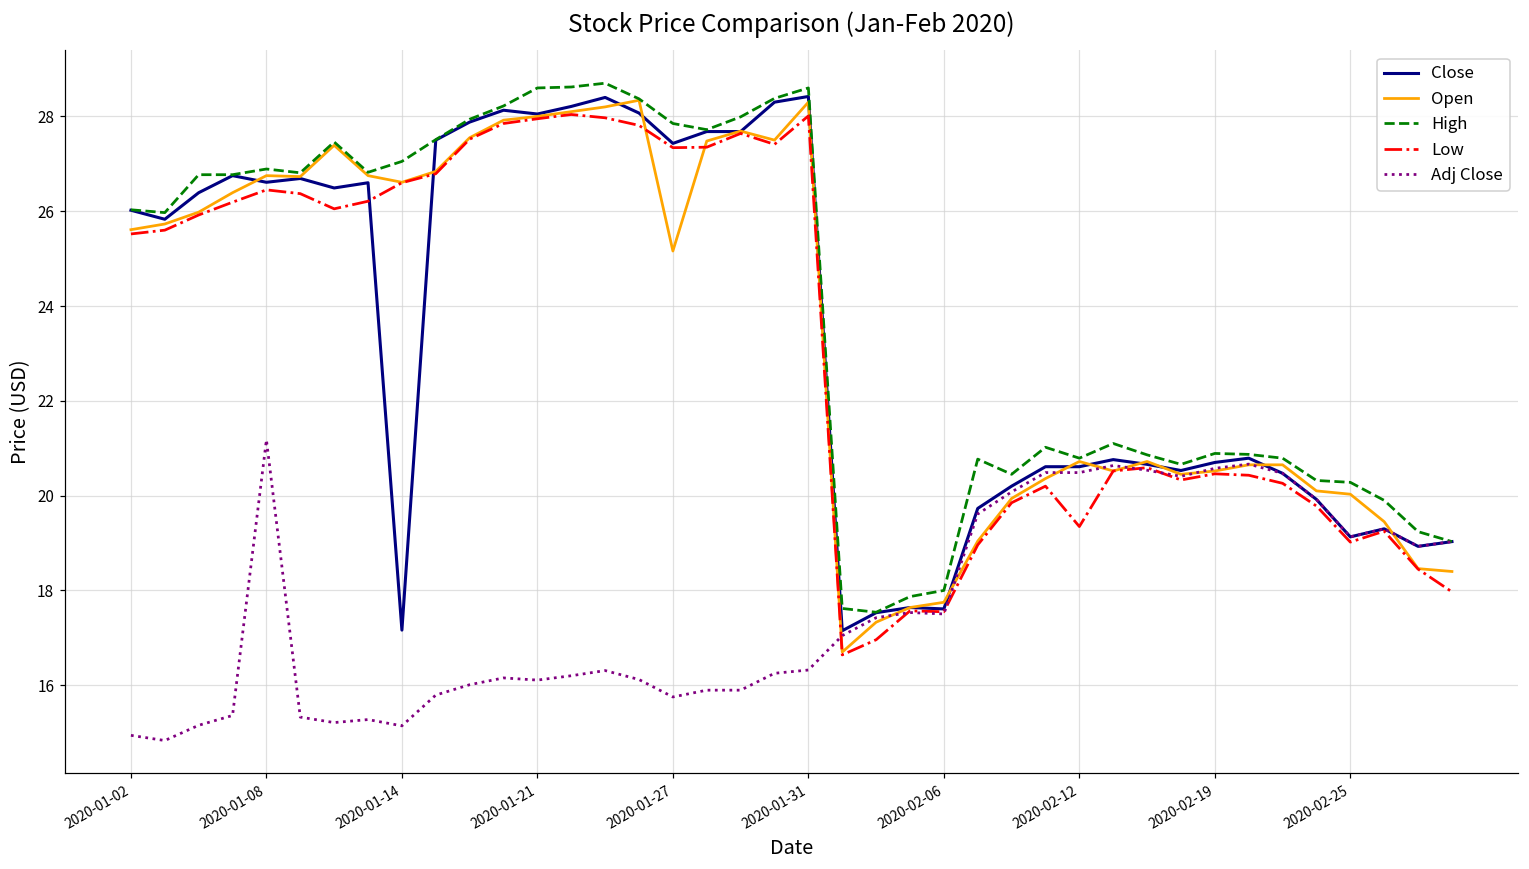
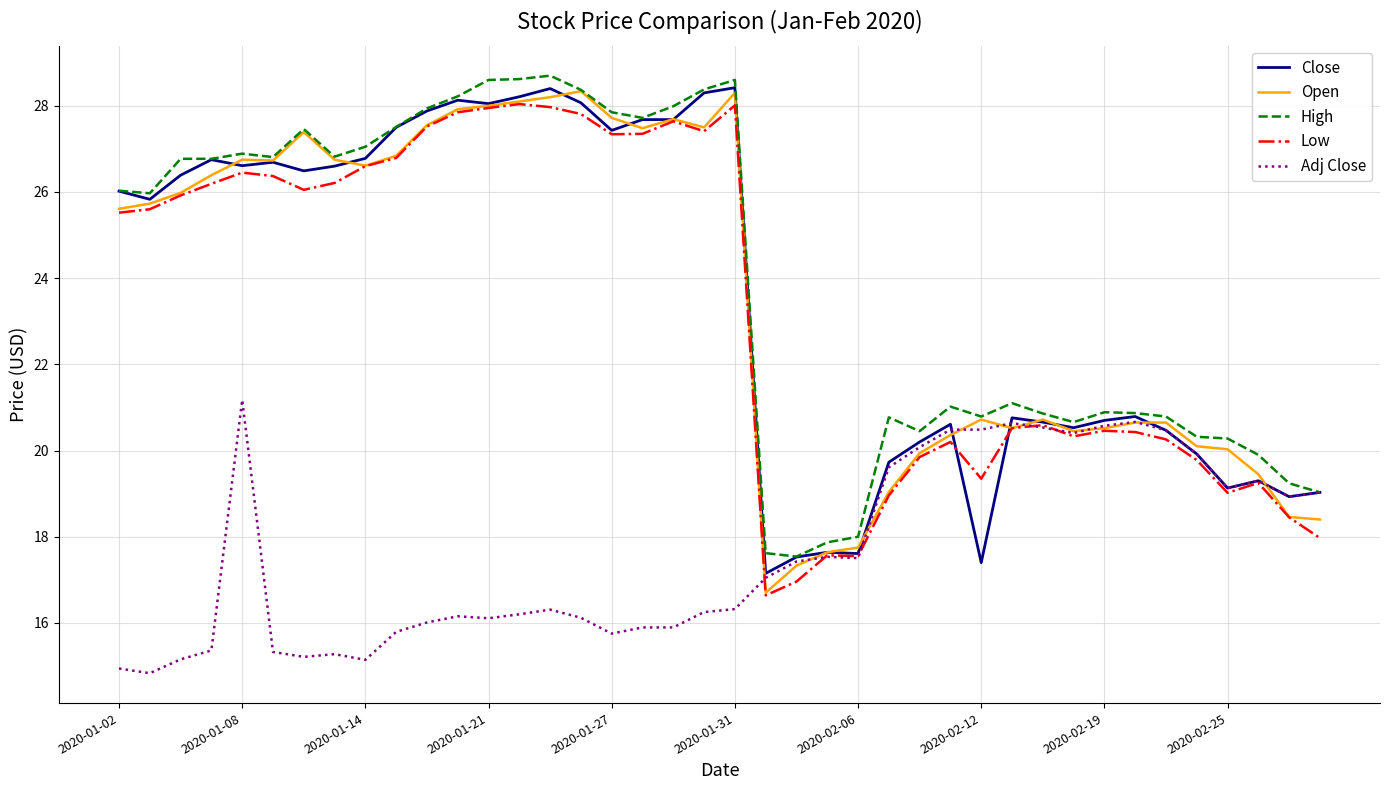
  {
    "Close": {
      "2020-01-08": 26.6,
-     "2020-01-14": 17.2,
+     "2020-01-14": 26.8,
      "2020-01-27": 27.4,
      "2020-01-31": 28.4,
      "2020-02-06": 17.6,
-     "2020-02-12": 20.6,
+     "2020-02-12": 17.4,
      "2020-02-19": 20.7
    },
    "Open": {
      "2020-01-02": 25.6,
      "2020-01-08": 26.8,
-     "2020-01-27": 25.2,
+     "2020-01-27": 27.7,
      "2020-01-31": 28.3,
      "2020-02-06": 17.8,
      "2020-02-12": 20.7,
      "2020-02-25": 20.0
    },
    "High": {
      "2020-01-08": 26.9,
      "2020-01-14": 27.0,
      "2020-01-21": 28.6,
      "2020-01-27": 27.9,
      "2020-01-31": 28.6,
      "2020-02-06": 18.0,
      "2020-02-12": 20.8,
      "2020-02-19": 20.9,
      "2020-02-25": 20.3
    },
    "Low": {
      "2020-01-02": 25.5,
      "2020-01-08": 26.5,
      "2020-01-27": 27.3,
      "2020-01-31": 28.0,
      "2020-02-12": 19.3,
      "2020-02-25": 19.0
    },
    "Adj Close": {
      "2020-01-02": 14.9,
      "2020-01-08": 21.2,
      "2020-01-14": 15.1,
      "2020-01-21": 16.1,
      "2020-01-27": 15.8,
      "2020-01-31": 16.3,
      "2020-02-12": 20.5
    }
  }
